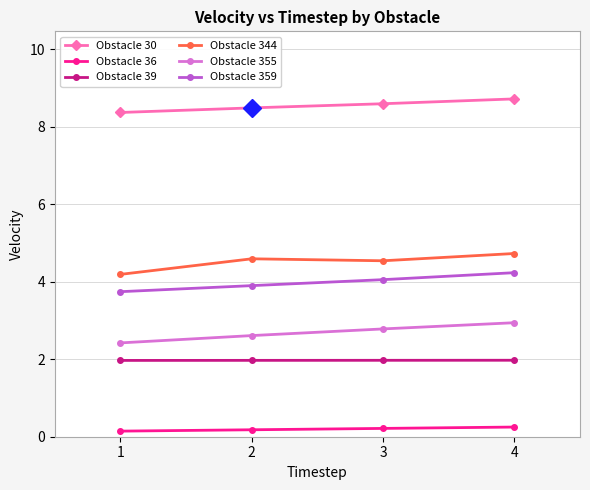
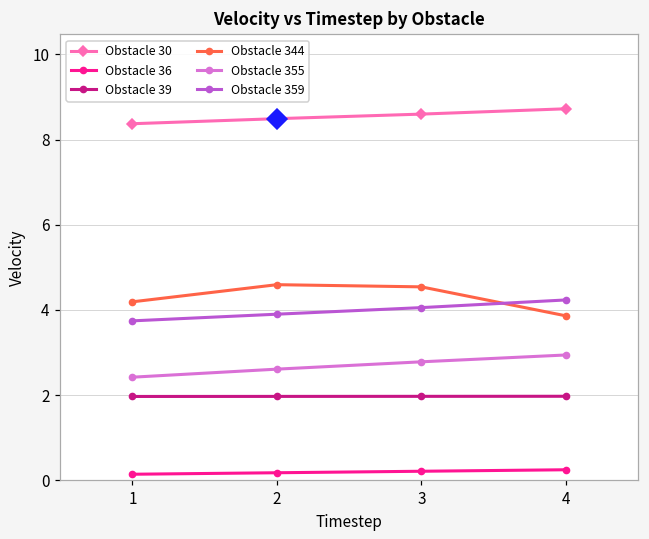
  {
    "Obstacle 344": {
      "1": 4.2,
      "2": 4.6,
      "3": 4.5,
-     "4": 4.7
+     "4": 3.9
    }
  }
